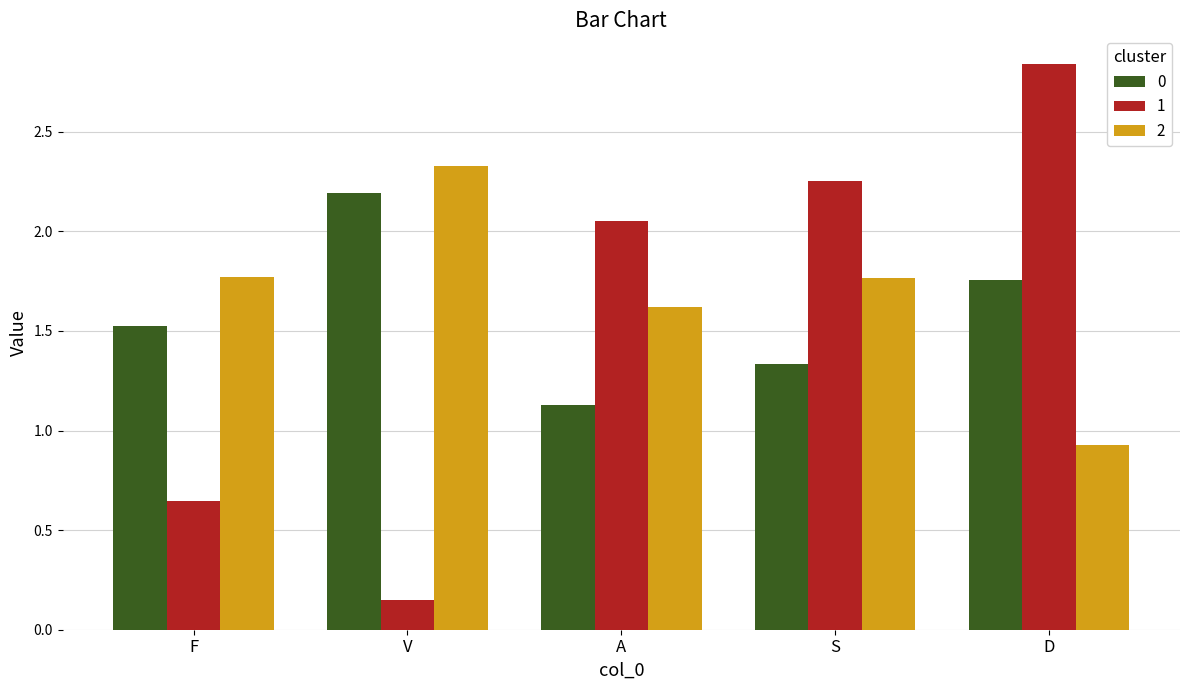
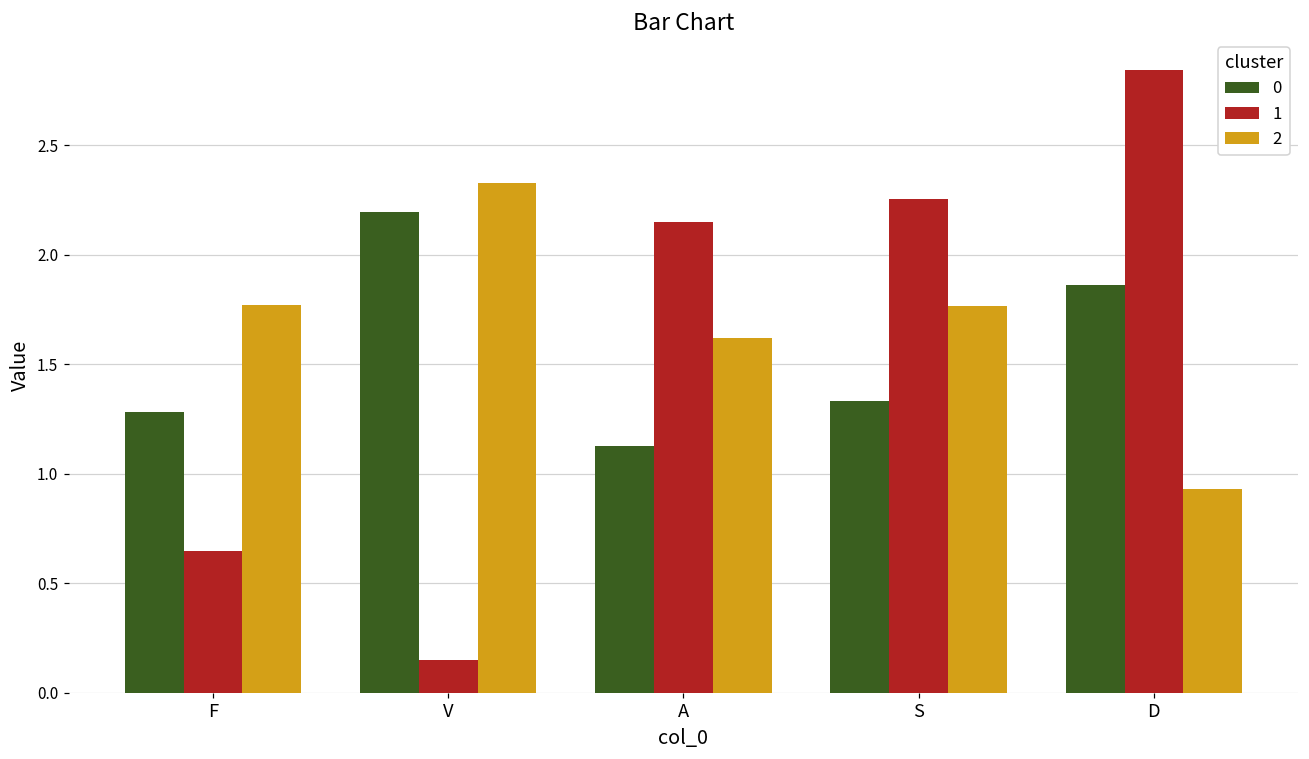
  {
    "0": {
-     "F": 1.52,
+     "F": 1.28,
      "V": 2.19,
      "A": 1.13,
      "S": 1.33,
-     "D": 1.76
+     "D": 1.86
    },
    "1": {
      "F": 0.65,
      "V": 0.15,
-     "A": 2.05,
+     "A": 2.15,
      "S": 2.25,
      "D": 2.84
    },
    "2": {
      "F": 1.77,
      "V": 2.33,
      "A": 1.62,
      "S": 1.76,
      "D": 0.93
    }
  }
